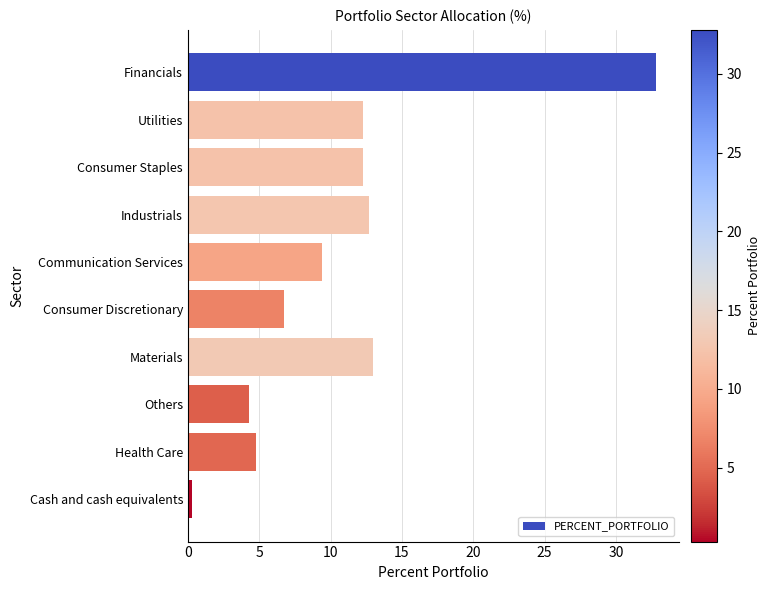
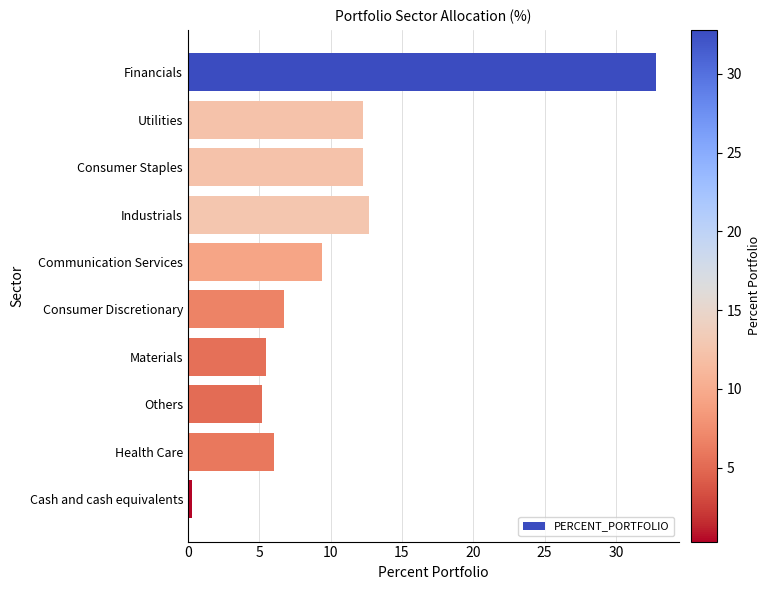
  {
    "Financials": 32.8,
    "Utilities": 12.3,
    "Consumer Staples": 12.3,
    "Industrials": 12.7,
    "Communication Services": 9.4,
    "Consumer Discretionary": 6.7,
-   "Materials": 13.0,
-   "Others": 4.3,
-   "Health Care": 4.8,
+   "Materials": 5.5,
+   "Others": 5.2,
+   "Health Care": 6.0,
    "Cash and cash equivalents": 0.3
  }
